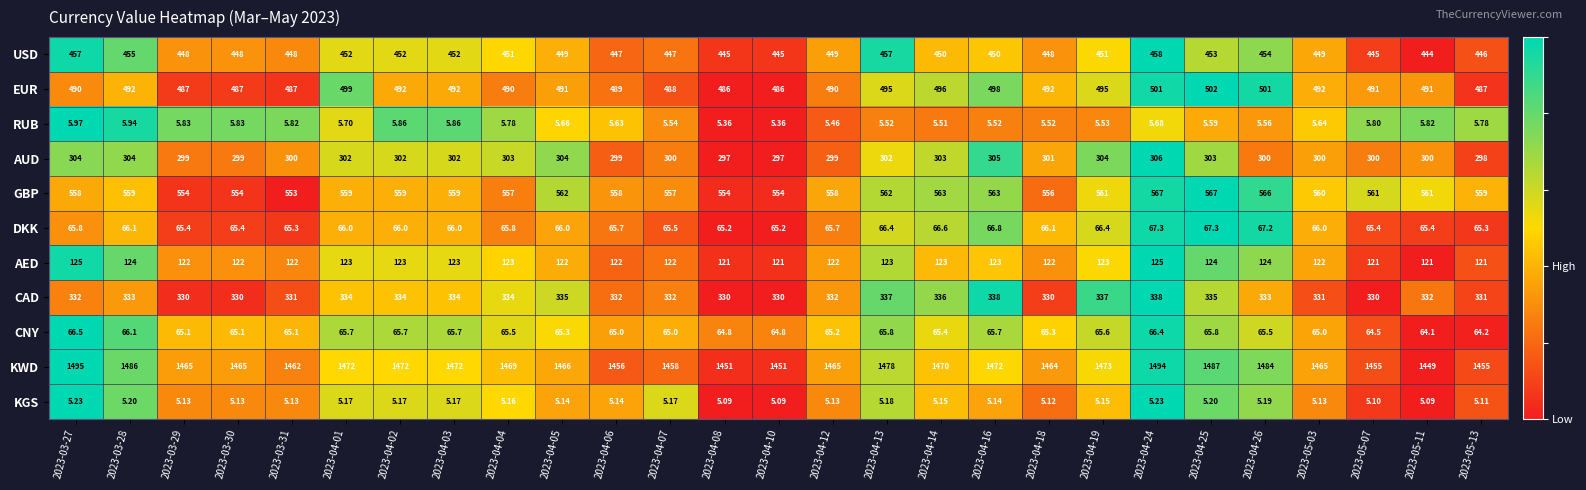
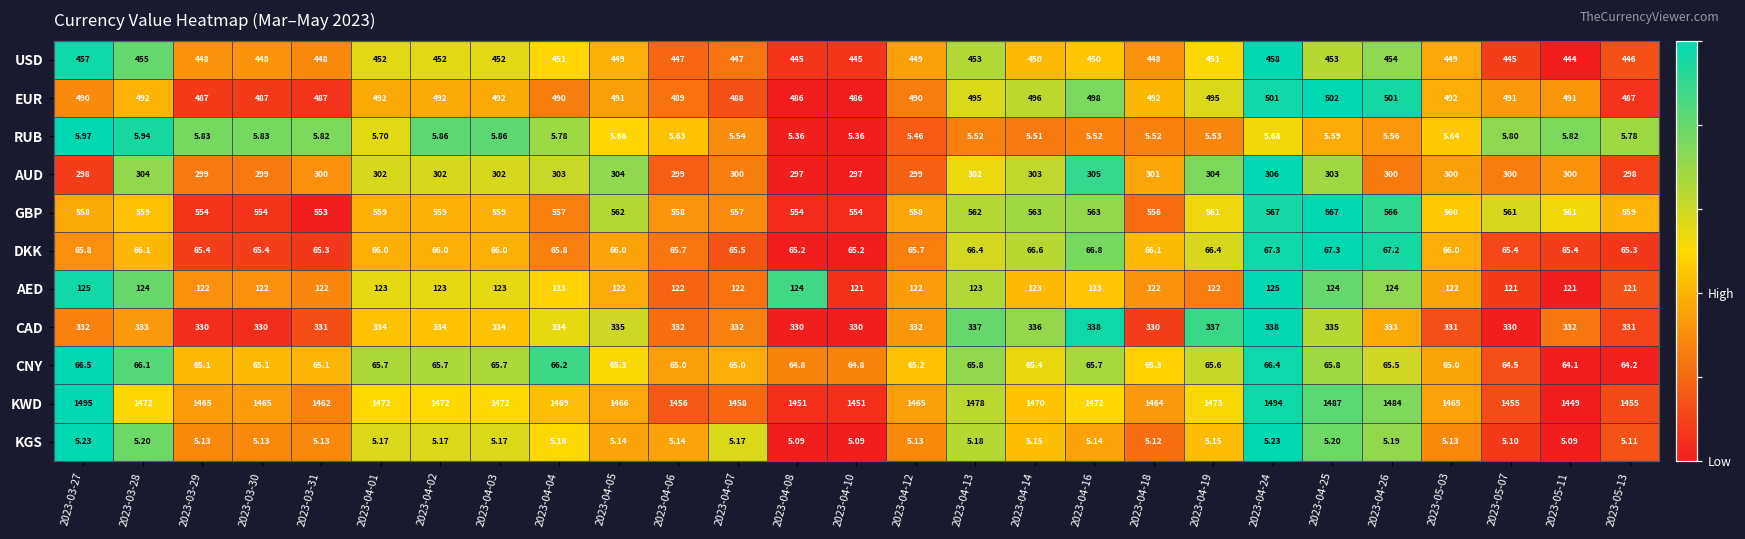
  {
    "USD": {
      "2023-03-27": 457,
      "2023-03-28": 455,
      "2023-03-29": 448,
      "2023-03-30": 448,
      "2023-03-31": 448,
      "2023-04-01": 452,
      "2023-04-02": 452,
      "2023-04-03": 452,
      "2023-04-04": 451,
      "2023-04-05": 449,
      "2023-04-06": 447,
      "2023-04-07": 447,
      "2023-04-08": 445,
      "2023-04-10": 445,
      "2023-04-12": 449,
-     "2023-04-13": 457,
+     "2023-04-13": 453,
      "2023-04-14": 450,
      "2023-04-16": 450,
      "2023-04-18": 448,
      "2023-04-19": 451,
      "2023-04-24": 458,
      "2023-04-25": 453,
      "2023-04-26": 454,
      "2023-05-03": 449,
      "2023-05-07": 445,
      "2023-05-11": 444,
      "2023-05-13": 446
    },
    "EUR": {
      "2023-03-27": 490,
      "2023-03-28": 492,
      "2023-03-29": 487,
      "2023-03-30": 487,
      "2023-03-31": 487,
-     "2023-04-01": 499,
+     "2023-04-01": 492,
      "2023-04-02": 492,
      "2023-04-03": 492,
      "2023-04-04": 490,
      "2023-04-05": 491,
      "2023-04-06": 489,
      "2023-04-07": 488,
      "2023-04-08": 486,
      "2023-04-10": 486,
      "2023-04-12": 490,
      "2023-04-13": 495,
      "2023-04-14": 496,
      "2023-04-16": 498,
      "2023-04-18": 492,
      "2023-04-19": 495,
      "2023-04-24": 501,
      "2023-04-25": 502,
      "2023-04-26": 501,
      "2023-05-03": 492,
      "2023-05-07": 491,
      "2023-05-11": 491,
      "2023-05-13": 487
    },
    "AUD": {
-     "2023-03-27": 304,
+     "2023-03-27": 298,
      "2023-03-28": 304,
      "2023-03-29": 299,
      "2023-03-30": 299,
      "2023-03-31": 300,
      "2023-04-01": 302,
      "2023-04-02": 302,
      "2023-04-03": 302,
      "2023-04-04": 303,
      "2023-04-05": 304,
      "2023-04-06": 299,
      "2023-04-07": 300,
      "2023-04-08": 297,
      "2023-04-10": 297,
      "2023-04-12": 299,
      "2023-04-13": 302,
      "2023-04-14": 303,
      "2023-04-16": 305,
      "2023-04-18": 301,
      "2023-04-19": 304,
      "2023-04-24": 306,
      "2023-04-25": 303,
      "2023-04-26": 300,
      "2023-05-03": 300,
      "2023-05-07": 300,
      "2023-05-11": 300,
      "2023-05-13": 298
    },
    "AED": {
      "2023-03-27": 125,
      "2023-03-28": 124,
      "2023-03-29": 122,
      "2023-03-30": 122,
      "2023-03-31": 122,
      "2023-04-01": 123,
      "2023-04-02": 123,
      "2023-04-03": 123,
      "2023-04-04": 123,
      "2023-04-05": 122,
      "2023-04-06": 122,
      "2023-04-07": 122,
-     "2023-04-08": 121,
+     "2023-04-08": 124,
      "2023-04-10": 121,
      "2023-04-12": 122,
      "2023-04-13": 123,
      "2023-04-14": 123,
      "2023-04-16": 123,
      "2023-04-18": 122,
-     "2023-04-19": 123,
+     "2023-04-19": 122,
      "2023-04-24": 125,
      "2023-04-25": 124,
      "2023-04-26": 124,
      "2023-05-03": 122,
      "2023-05-07": 121,
      "2023-05-11": 121,
      "2023-05-13": 121
    },
    "CNY": {
      "2023-03-27": 66.5,
      "2023-03-28": 66.1,
      "2023-03-29": 65.1,
      "2023-03-30": 65.1,
      "2023-03-31": 65.1,
      "2023-04-01": 65.7,
      "2023-04-02": 65.7,
      "2023-04-03": 65.7,
-     "2023-04-04": 65.5,
+     "2023-04-04": 66.2,
      "2023-04-05": 65.3,
      "2023-04-06": 65.0,
      "2023-04-07": 65.0,
      "2023-04-08": 64.8,
      "2023-04-10": 64.8,
      "2023-04-12": 65.2,
      "2023-04-13": 65.8,
      "2023-04-14": 65.4,
      "2023-04-16": 65.7,
      "2023-04-18": 65.3,
      "2023-04-19": 65.6,
      "2023-04-24": 66.4,
      "2023-04-25": 65.8,
      "2023-04-26": 65.5,
      "2023-05-03": 65.0,
      "2023-05-07": 64.5,
      "2023-05-11": 64.1,
      "2023-05-13": 64.2
    },
    "KWD": {
      "2023-03-27": 1495,
-     "2023-03-28": 1486,
+     "2023-03-28": 1472,
      "2023-03-29": 1465,
      "2023-03-30": 1465,
      "2023-03-31": 1462,
      "2023-04-01": 1472,
      "2023-04-02": 1472,
      "2023-04-03": 1472,
      "2023-04-04": 1469,
      "2023-04-05": 1466,
      "2023-04-06": 1456,
      "2023-04-07": 1458,
      "2023-04-08": 1451,
      "2023-04-10": 1451,
      "2023-04-12": 1465,
      "2023-04-13": 1478,
      "2023-04-14": 1470,
      "2023-04-16": 1472,
      "2023-04-18": 1464,
      "2023-04-19": 1473,
      "2023-04-24": 1494,
      "2023-04-25": 1487,
      "2023-04-26": 1484,
      "2023-05-03": 1465,
      "2023-05-07": 1455,
      "2023-05-11": 1449,
      "2023-05-13": 1455
    }
  }
